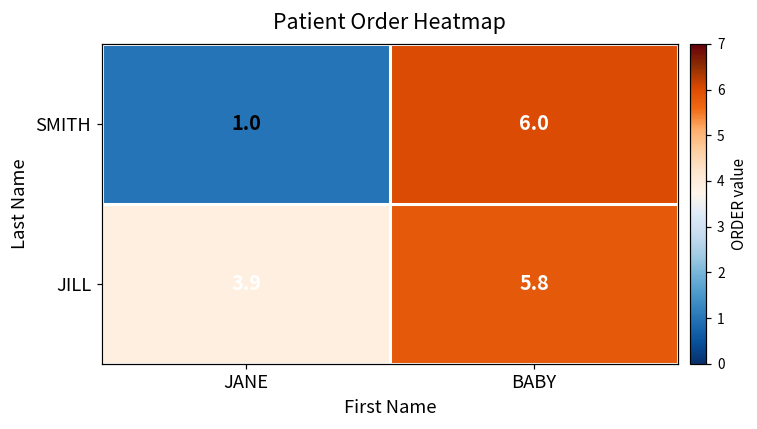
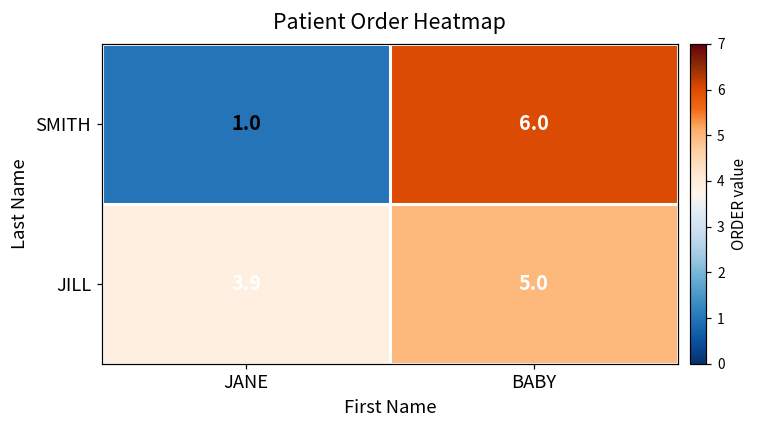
  {
    "SMITH": {
      "JANE": 1.0,
      "BABY": 6.0
    },
    "JILL": {
-     "BABY": 5.8
+     "BABY": 5.0
    }
  }
